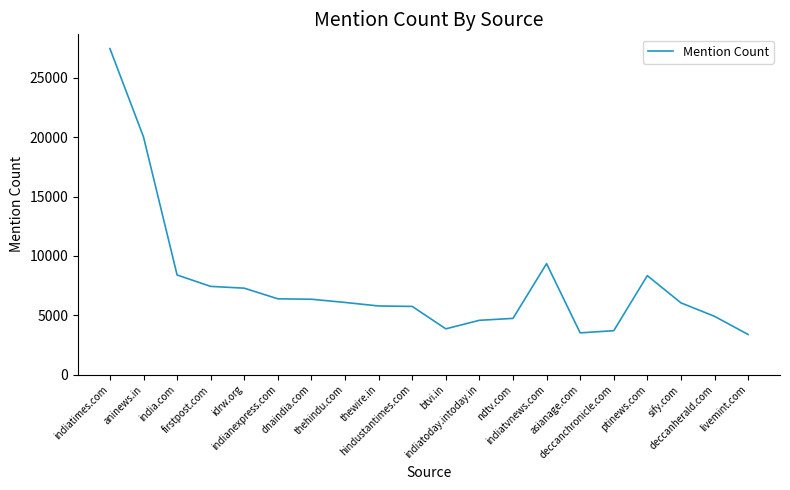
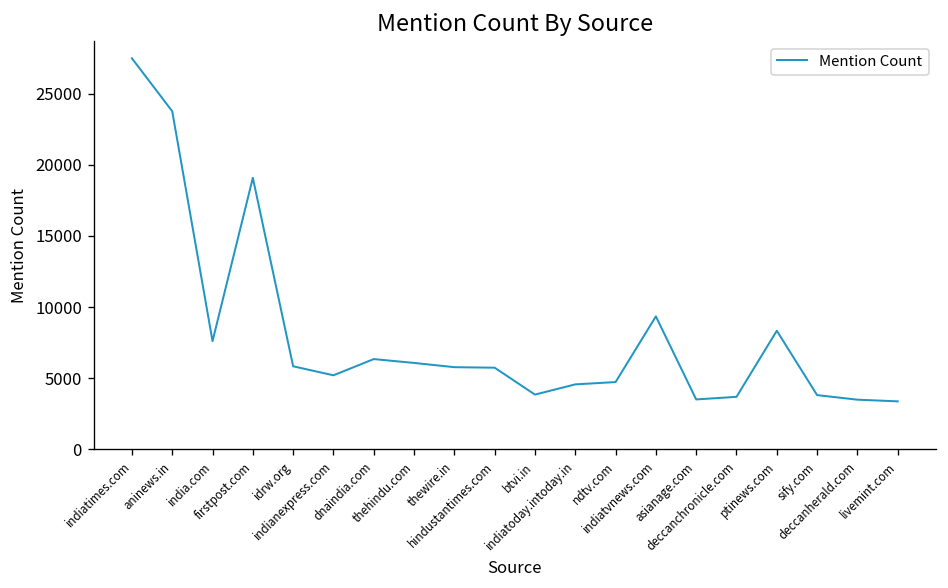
  {
    "indiatimes.com": 27500,
-   "aninews.in": 20000,
-   "india.com": 8400,
-   "firstpost.com": 7400,
-   "idrw.org": 7300,
-   "indianexpress.com": 6400,
+   "aninews.in": 23800,
+   "india.com": 7600,
+   "firstpost.com": 19100,
+   "idrw.org": 5800,
+   "indianexpress.com": 5200,
    "dnaindia.com": 6300,
    "thehindu.com": 6100,
    "thewire.in": 5800,
    "hindustantimes.com": 5700,
    "btvi.in": 3900,
    "indiatoday.intoday.in": 4600,
    "ndtv.com": 4700,
    "indiatvnews.com": 9300,
    "asianage.com": 3500,
    "deccanchronicle.com": 3700,
    "ptinews.com": 8300,
-   "sify.com": 6000,
-   "deccanherald.com": 4900,
+   "sify.com": 3800,
+   "deccanherald.com": 3500,
    "livemint.com": 3400
  }
